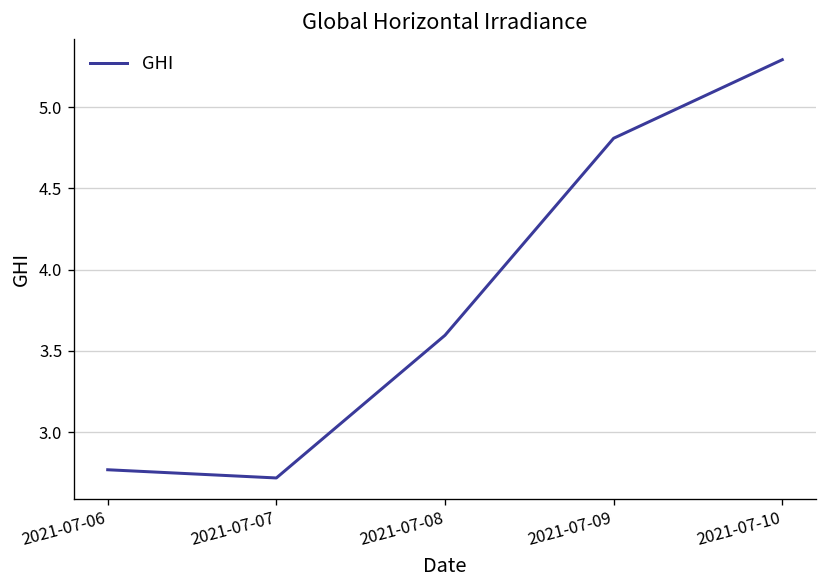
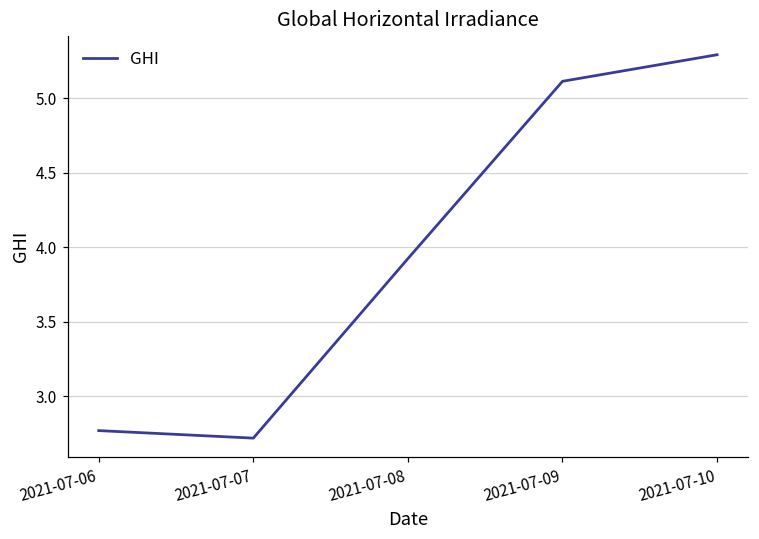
  {
    "2021-07-06": 2.77,
    "2021-07-07": 2.72,
-   "2021-07-08": 3.60,
-   "2021-07-09": 4.81,
+   "2021-07-08": 3.92,
+   "2021-07-09": 5.11,
    "2021-07-10": 5.29
  }
